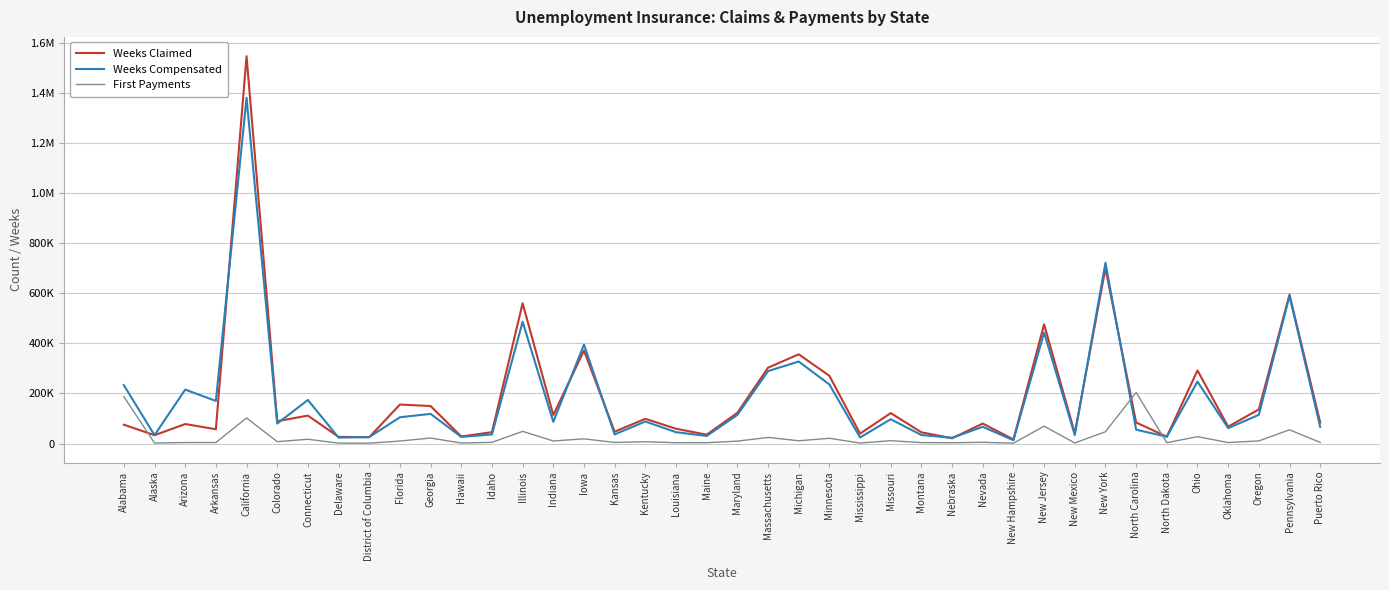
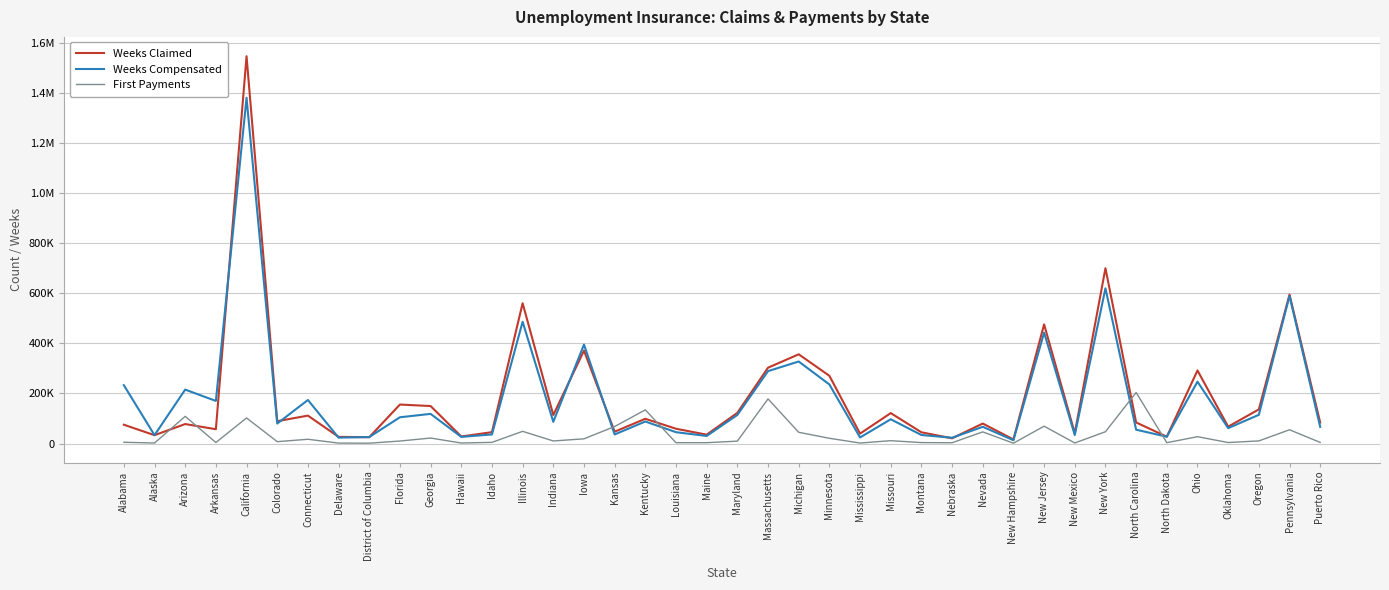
  {
    "Weeks Claimed": {
      "Alabama": 80000,
      "Arizona": 80000,
      "Arkansas": 60000,
      "California": 1550000,
      "Connecticut": 110000,
      "Florida": 160000,
      "Georgia": 150000,
      "Illinois": 560000,
      "Indiana": 110000,
      "Iowa": 370000,
      "Kansas": 50000,
      "Kentucky": 100000,
      "Louisiana": 60000,
      "Massachusetts": 300000,
      "Michigan": 360000,
      "Minnesota": 270000,
      "Mississippi": 40000,
      "Missouri": 120000,
      "Montana": 50000,
      "Nevada": 80000,
      "New Jersey": 480000,
      "New York": 700000,
      "North Carolina": 80000,
      "Ohio": 290000,
      "Oregon": 140000,
      "Puerto Rico": 80000
    },
    "Weeks Compensated": {
      "Alabama": 230000,
      "Arizona": 220000,
      "Arkansas": 170000,
      "California": 1380000,
      "Connecticut": 170000,
      "Florida": 100000,
      "Georgia": 120000,
      "Illinois": 490000,
      "Indiana": 90000,
      "Iowa": 400000,
      "Kansas": 40000,
      "Kentucky": 90000,
      "Louisiana": 50000,
      "Massachusetts": 290000,
      "Michigan": 330000,
      "Minnesota": 240000,
      "Mississippi": 20000,
      "Missouri": 100000,
      "Montana": 30000,
      "Nevada": 70000,
      "New Jersey": 440000,
-     "New York": 720000,
+     "New York": 620000,
      "North Carolina": 60000,
      "Ohio": 250000,
      "Oregon": 110000,
      "Puerto Rico": 70000
    },
    "First Payments": {
-     "Alabama": 190000,
+     "Alabama": 10000,
      "Alaska": 0,
-     "Arizona": 0,
+     "Arizona": 110000,
      "Arkansas": 0,
      "California": 100000,
      "Colorado": 10000,
      "Connecticut": 20000,
      "Delaware": 0,
      "District of Columbia": 0,
      "Florida": 10000,
      "Georgia": 20000,
      "Hawaii": 0,
      "Idaho": 0,
      "Illinois": 50000,
      "Indiana": 10000,
      "Iowa": 20000,
-     "Kansas": 0,
-     "Kentucky": 10000,
+     "Kansas": 70000,
+     "Kentucky": 130000,
      "Louisiana": 0,
      "Maine": 0,
      "Maryland": 10000,
-     "Massachusetts": 20000,
-     "Michigan": 10000,
+     "Massachusetts": 180000,
+     "Michigan": 50000,
      "Minnesota": 20000,
      "Mississippi": 0,
      "Missouri": 10000,
      "Montana": 0,
      "Nebraska": 0,
-     "Nevada": 10000,
+     "Nevada": 50000,
      "New Hampshire": 0,
      "New Jersey": 70000,
      "New Mexico": 0,
      "New York": 50000,
      "North Carolina": 200000,
      "North Dakota": 0,
      "Ohio": 30000,
      "Oklahoma": 0,
      "Oregon": 10000,
      "Pennsylvania": 60000,
      "Puerto Rico": 0
    }
  }
